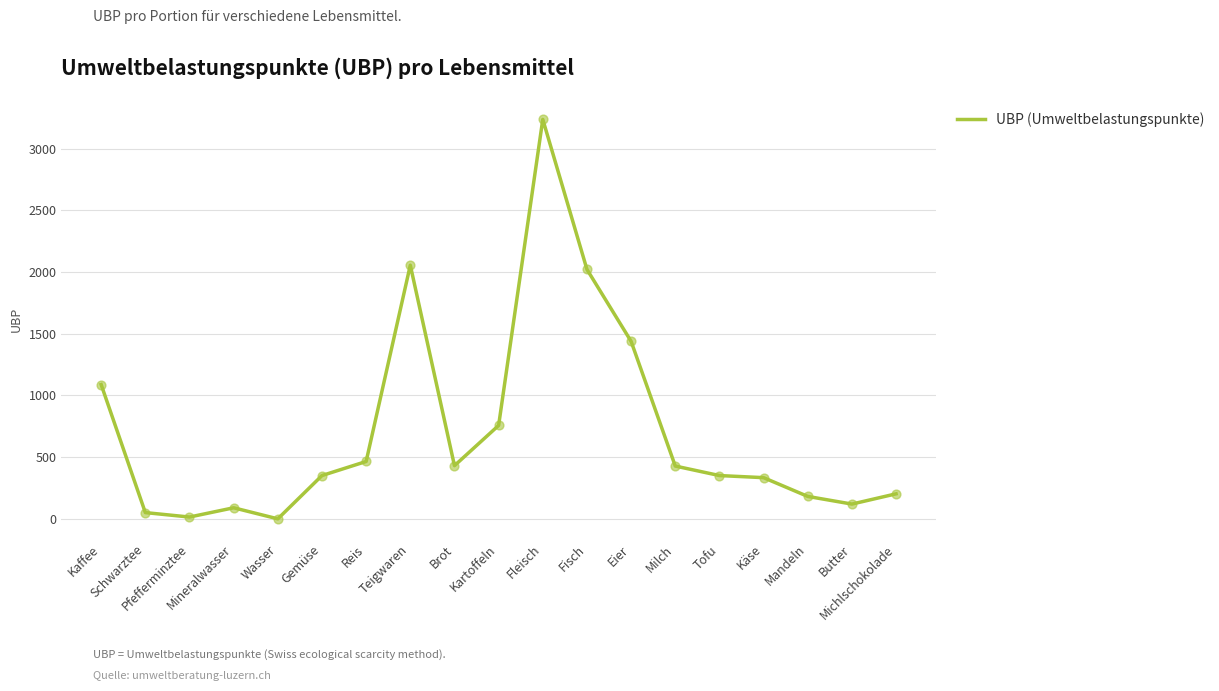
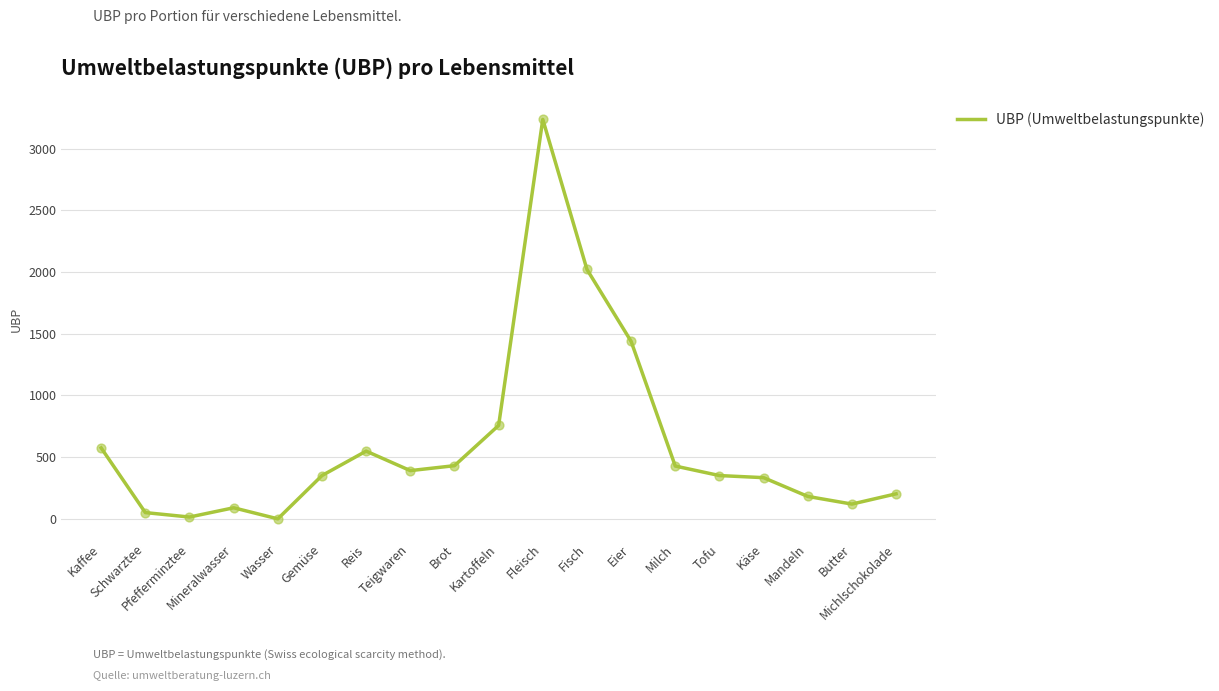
  {
-   "Kaffee": 1090,
+   "Kaffee": 580,
    "Schwarztee": 50,
    "Pfefferminztee": 20,
    "Mineralwasser": 90,
    "Wasser": 0,
    "Gemüse": 350,
-   "Reis": 470,
-   "Teigwaren": 2060,
+   "Reis": 550,
+   "Teigwaren": 390,
    "Brot": 430,
    "Kartoffeln": 760,
    "Fleisch": 3240,
    "Fisch": 2020,
    "Eier": 1440,
    "Milch": 430,
    "Tofu": 350,
    "Käse": 330,
    "Mandeln": 180,
    "Butter": 120,
    "Michlschokolade": 200
  }
